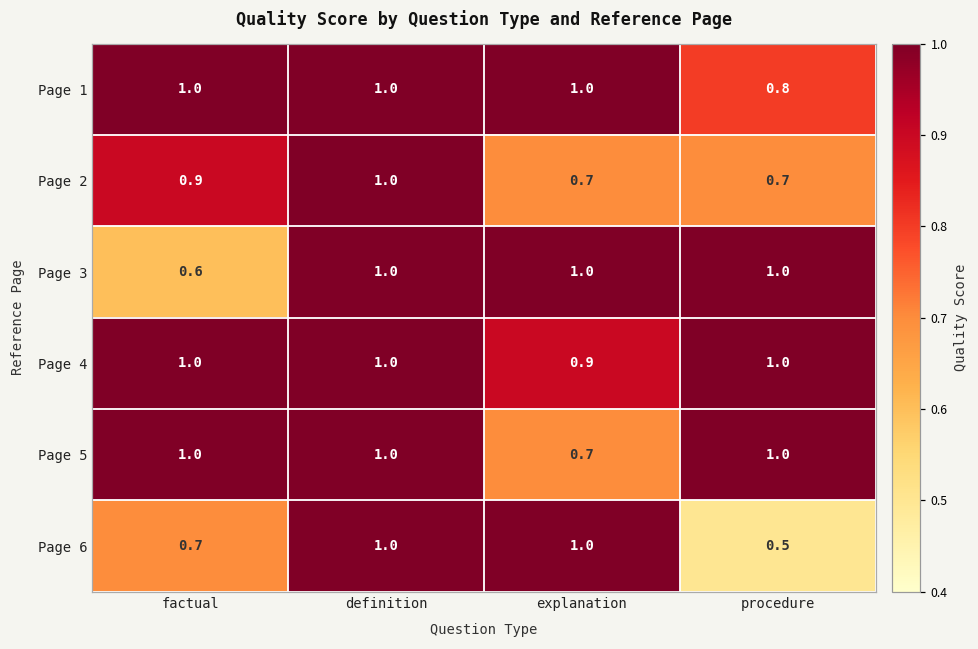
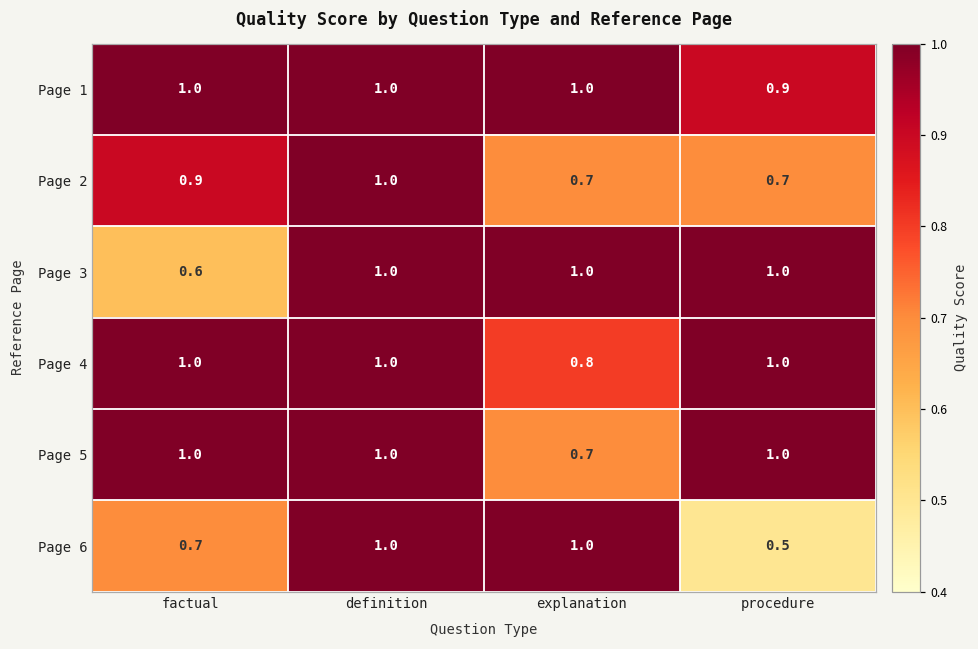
  {
    "Page 1": {
      "factual": 1.0,
      "definition": 1.0,
      "explanation": 1.0,
-     "procedure": 0.8
+     "procedure": 0.9
    },
    "Page 2": {
      "factual": 0.9,
      "definition": 1.0,
      "explanation": 0.7,
      "procedure": 0.7
    },
    "Page 3": {
      "factual": 0.6,
      "definition": 1.0,
      "explanation": 1.0,
      "procedure": 1.0
    },
    "Page 4": {
      "factual": 1.0,
      "definition": 1.0,
-     "explanation": 0.9,
+     "explanation": 0.8,
      "procedure": 1.0
    },
    "Page 5": {
      "factual": 1.0,
      "definition": 1.0,
      "explanation": 0.7,
      "procedure": 1.0
    },
    "Page 6": {
      "factual": 0.7,
      "definition": 1.0,
      "explanation": 1.0,
      "procedure": 0.5
    }
  }
